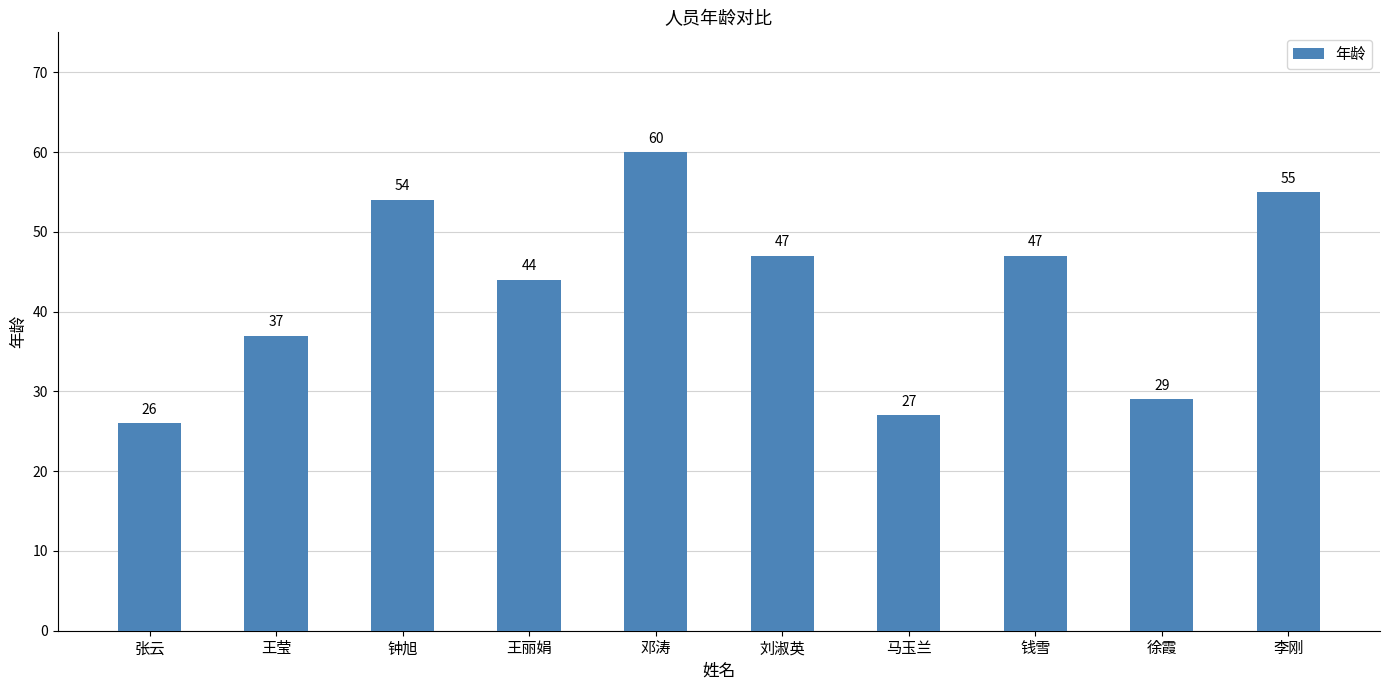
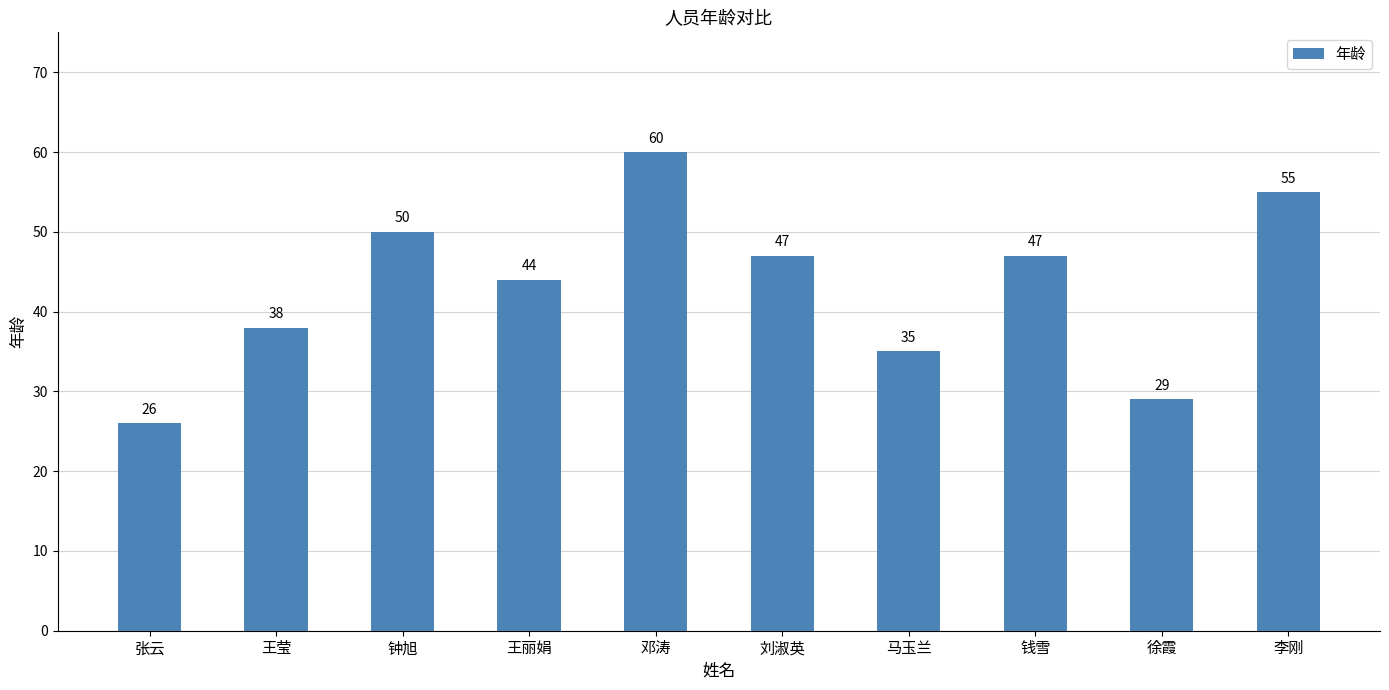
  {
    "张云": 26,
-   "王莹": 37,
-   "钟旭": 54,
+   "王莹": 38,
+   "钟旭": 50,
    "王丽娟": 44,
    "邓涛": 60,
    "刘淑英": 47,
-   "马玉兰": 27,
+   "马玉兰": 35,
    "钱雪": 47,
    "徐霞": 29,
    "李刚": 55
  }
